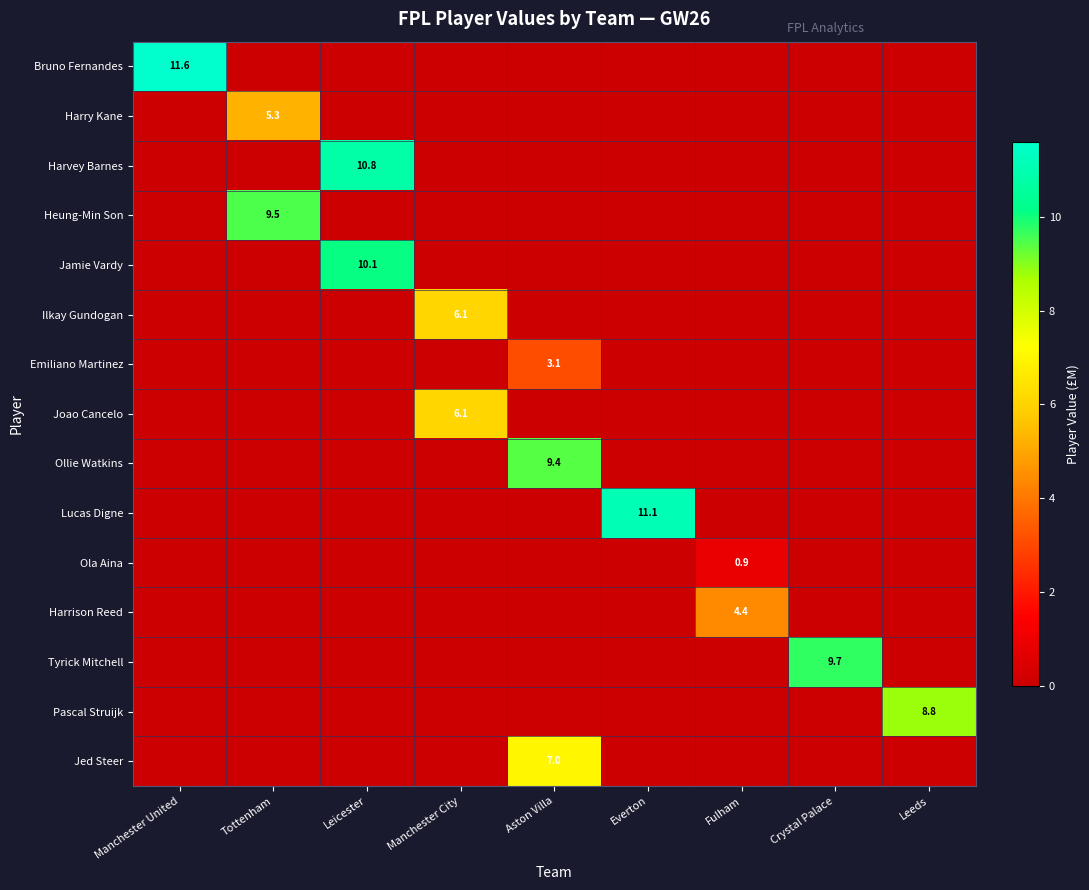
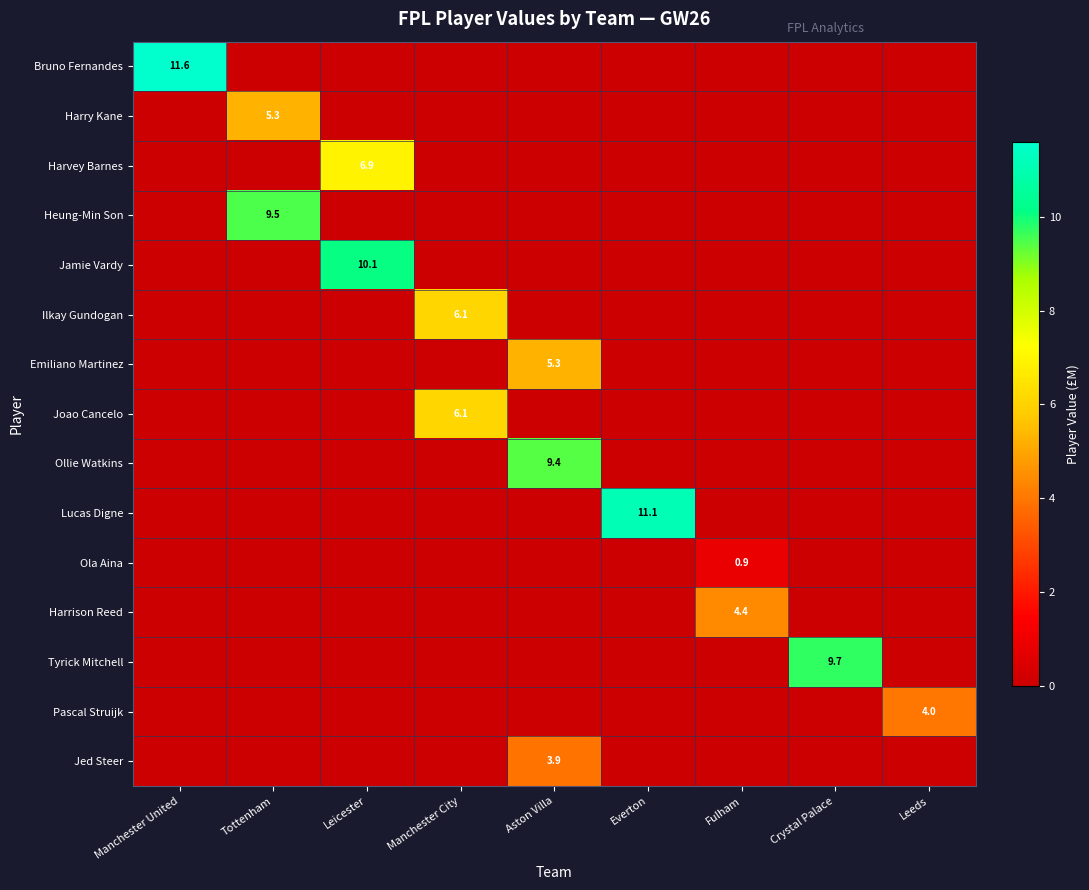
  {
    "Bruno Fernandes": {
      "Manchester United": 11.6
    },
    "Harry Kane": {
      "Tottenham": 5.3
    },
    "Harvey Barnes": {
-     "Leicester": 10.8
+     "Leicester": 6.9
    },
    "Heung-Min Son": {
      "Tottenham": 9.5
    },
    "Jamie Vardy": {
      "Leicester": 10.1
    },
    "Ilkay Gundogan": {
      "Manchester City": 6.1
    },
    "Emiliano Martinez": {
-     "Aston Villa": 3.1
+     "Aston Villa": 5.3
    },
    "Joao Cancelo": {
      "Manchester City": 6.1
    },
    "Ollie Watkins": {
      "Aston Villa": 9.4
    },
    "Lucas Digne": {
      "Everton": 11.1
    },
    "Ola Aina": {
      "Fulham": 0.9
    },
    "Harrison Reed": {
      "Fulham": 4.4
    },
    "Tyrick Mitchell": {
      "Crystal Palace": 9.7
    },
    "Pascal Struijk": {
-     "Leeds": 8.8
+     "Leeds": 4.0
    },
    "Jed Steer": {
-     "Aston Villa": 7.0
+     "Aston Villa": 3.9
    }
  }
